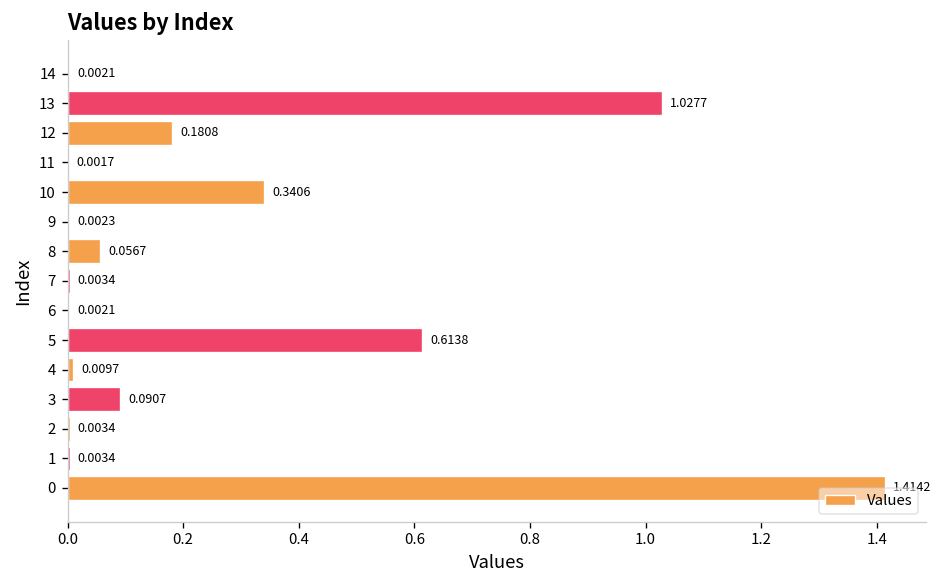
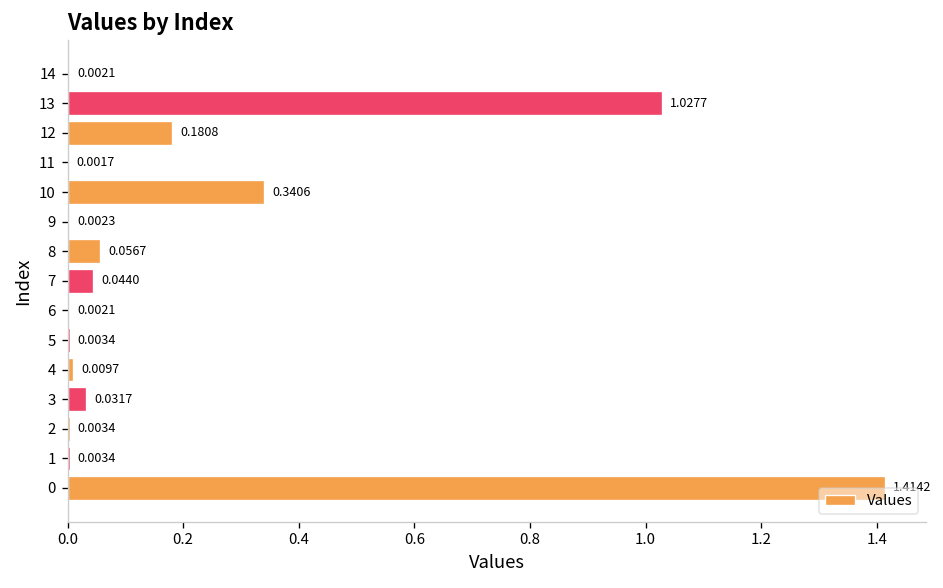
  {
    "14": 0.0021,
    "13": 1.0277,
    "12": 0.1808,
    "11": 0.0017,
    "10": 0.3406,
    "9": 0.0023,
    "8": 0.0567,
-   "7": 0.0034,
+   "7": 0.0440,
    "6": 0.0021,
-   "5": 0.6138,
+   "5": 0.0034,
    "4": 0.0097,
-   "3": 0.0907,
+   "3": 0.0317,
    "2": 0.0034,
    "1": 0.0034
  }
